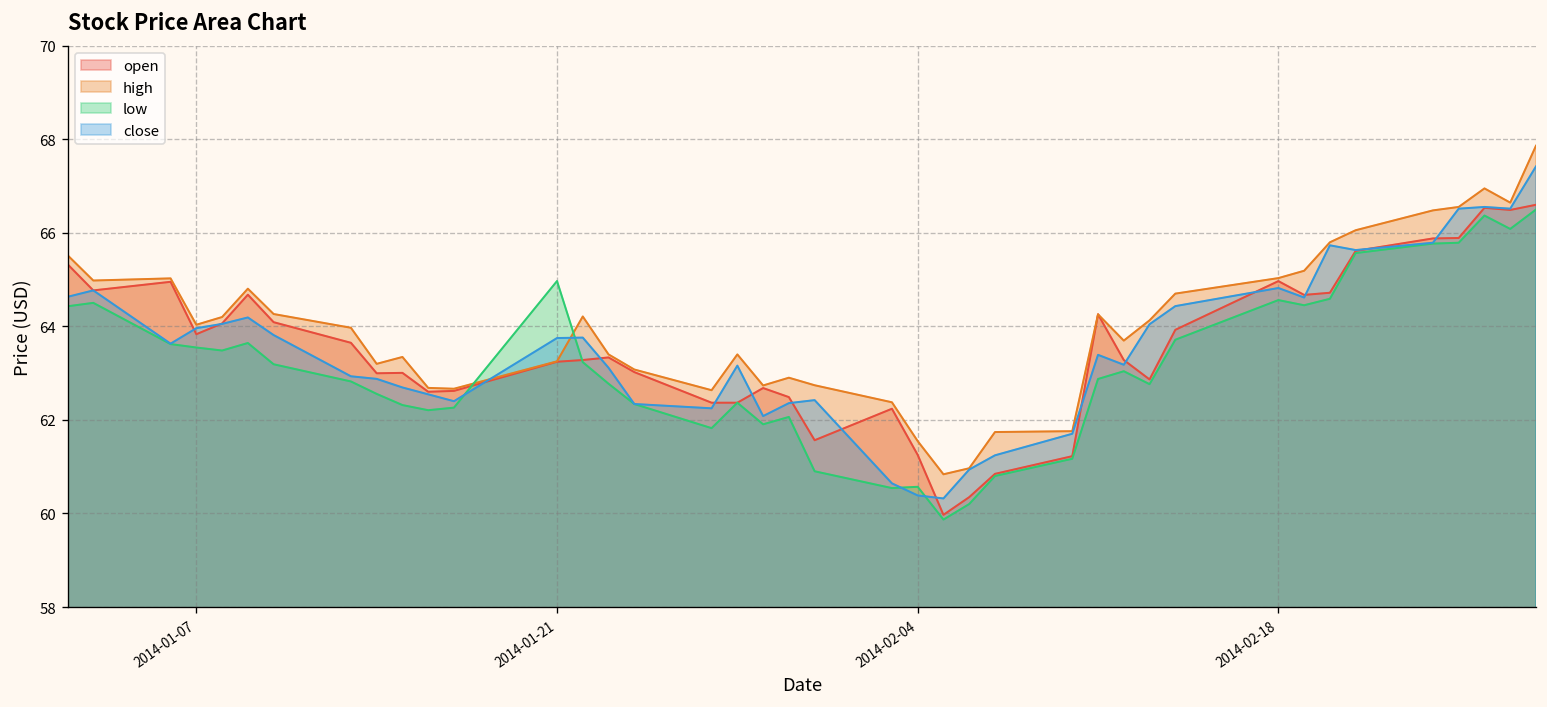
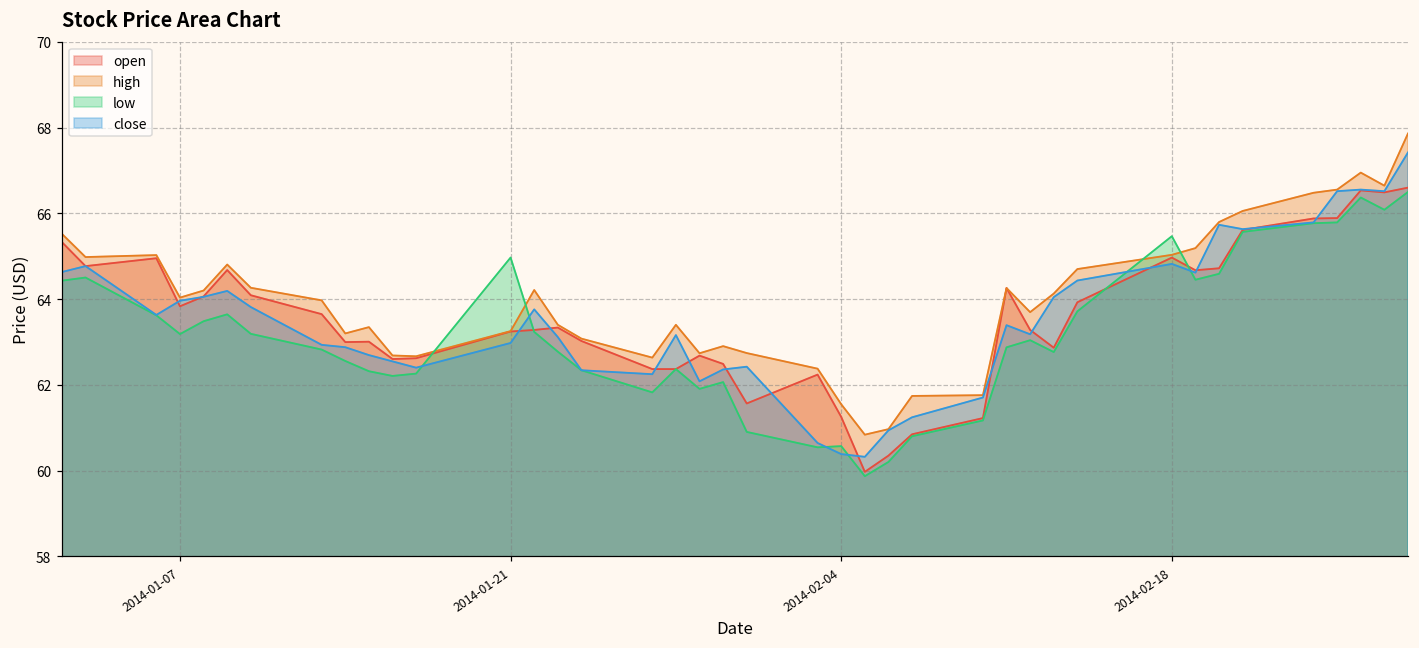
  {
    "low": {
-     "2014-01-07": 63.5,
+     "2014-01-07": 63.2,
      "2014-01-21": 65.0,
      "2014-02-04": 60.6,
-     "2014-02-18": 64.6
+     "2014-02-18": 65.5
    },
    "close": {
      "2014-01-07": 64.0,
-     "2014-01-21": 63.8,
+     "2014-01-21": 63.0,
      "2014-02-04": 60.4,
      "2014-02-18": 64.8
    }
  }
